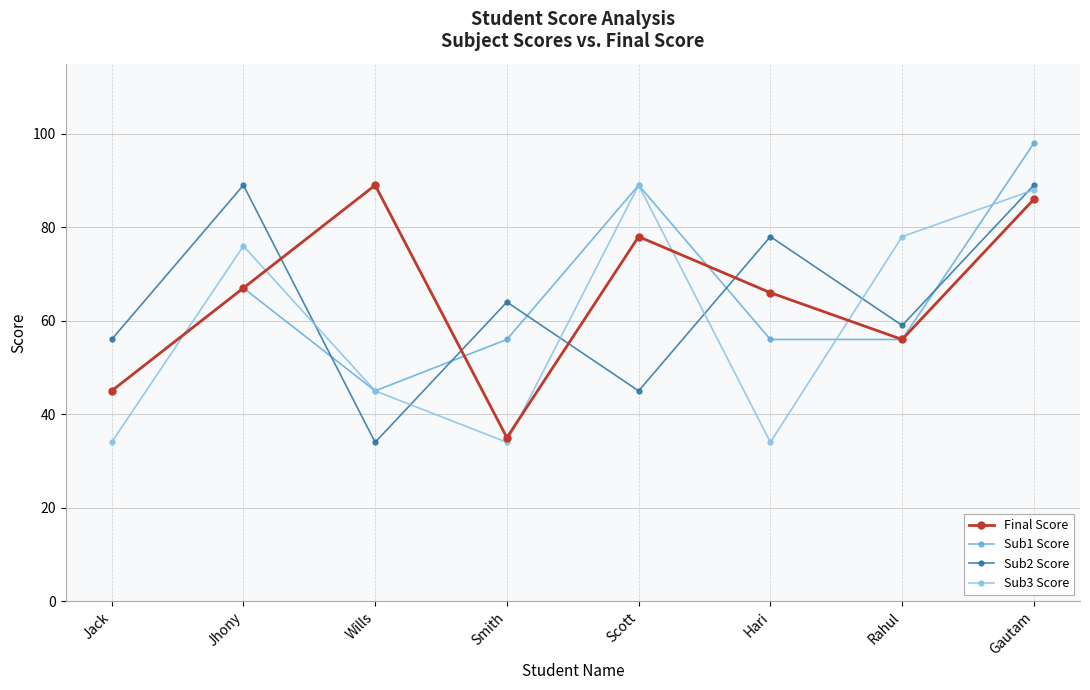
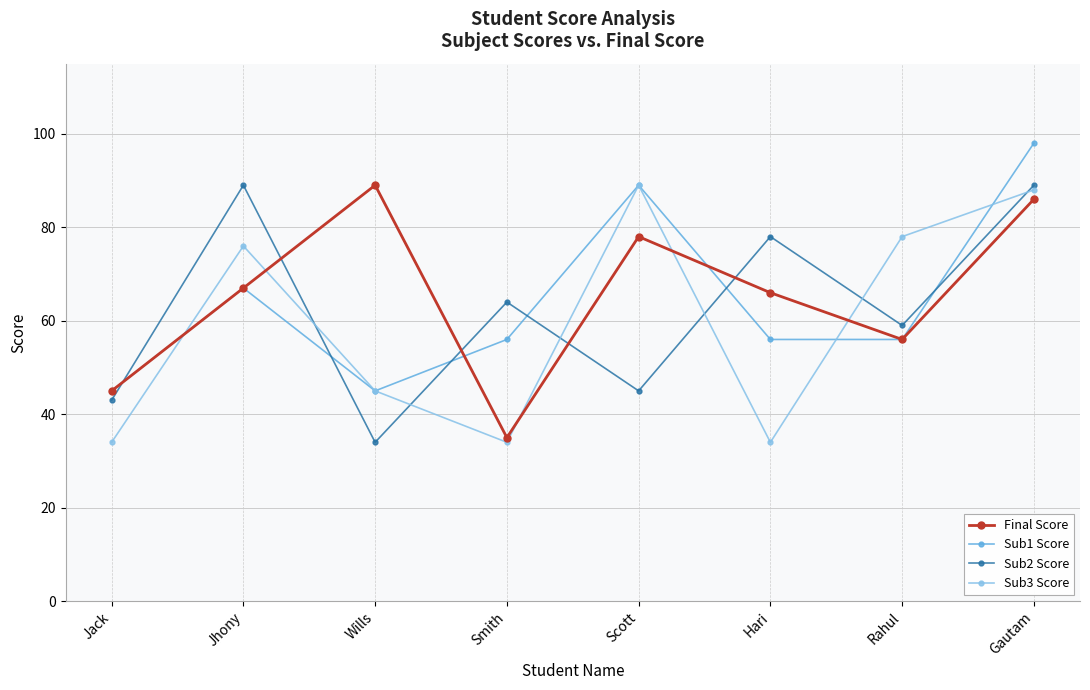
  {
    "Final Score": {
      "Wills": 89,
      "Smith": 35,
      "Scott": 78,
      "Hari": 66,
      "Gautam": 86
    },
    "Sub2 Score": {
-     "Jack": 56,
+     "Jack": 43,
      "Jhony": 89,
      "Wills": 34,
      "Smith": 64,
      "Scott": 45,
      "Hari": 78,
      "Rahul": 59,
      "Gautam": 89
    }
  }
